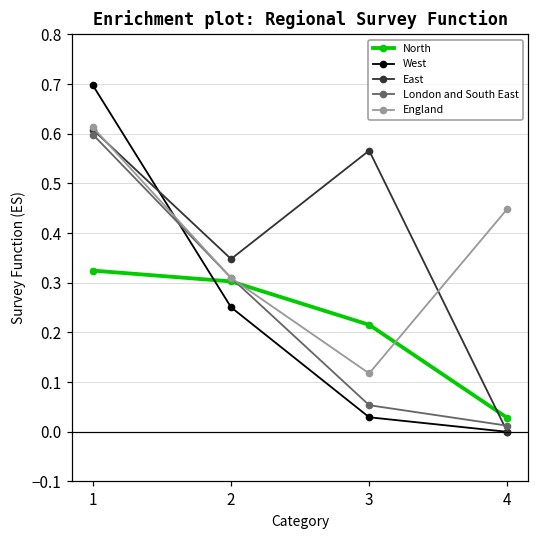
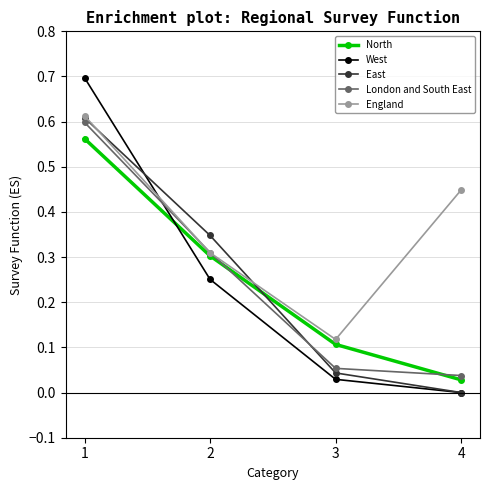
  {
    "North": {
-     "1": 0.32,
+     "1": 0.56,
      "2": 0.30,
-     "3": 0.22,
+     "3": 0.11,
      "4": 0.03
    },
    "West": {
      "1": 0.70,
      "2": 0.25,
      "3": 0.03
    },
    "East": {
      "2": 0.35,
-     "3": 0.57
+     "3": 0.04
    },
    "London and South East": {
      "1": 0.60,
      "3": 0.05,
-     "4": 0.01
+     "4": 0.04
    },
    "England": {
      "3": 0.12,
      "4": 0.45
    }
  }
